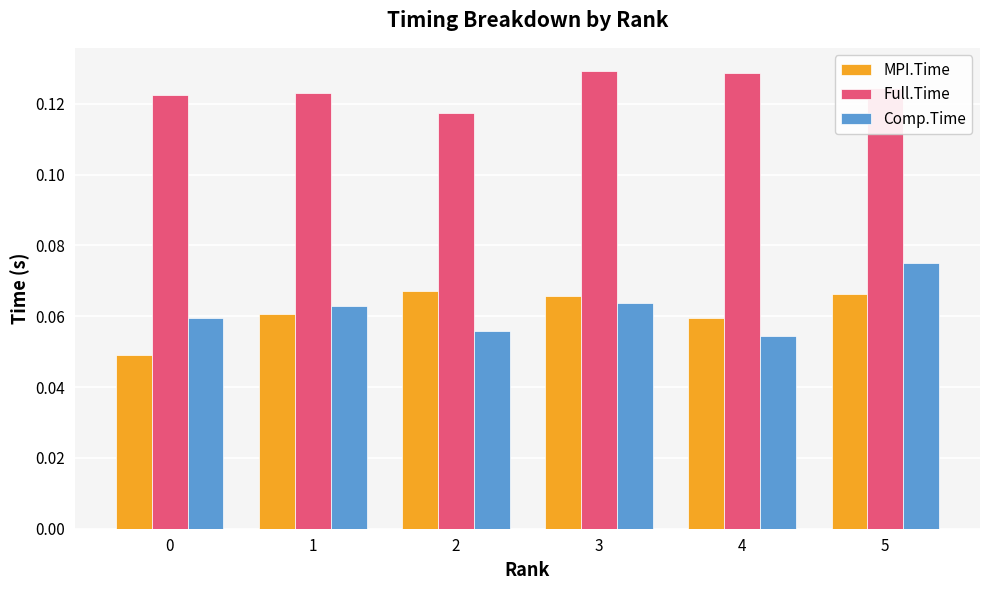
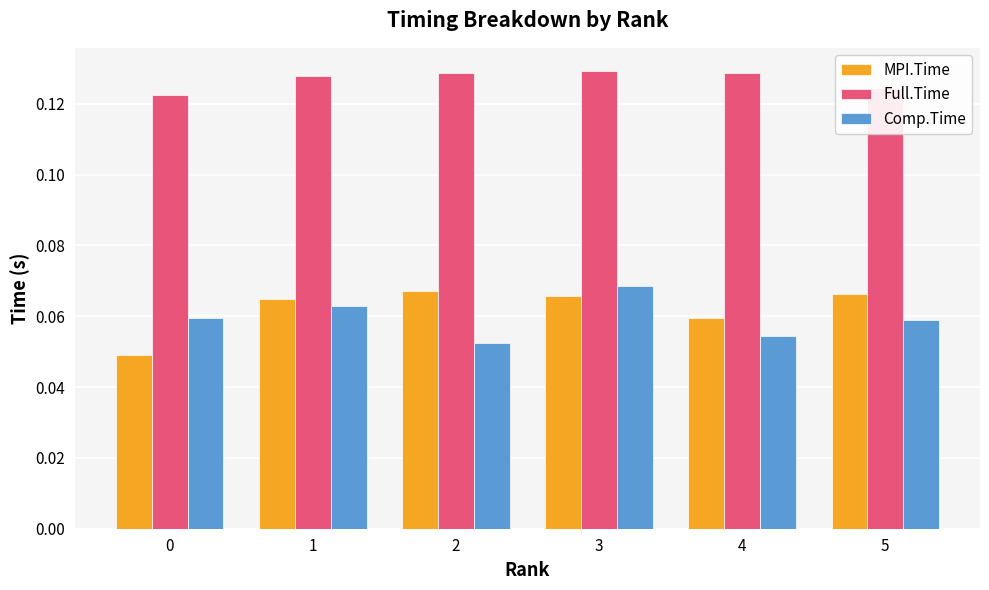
  {
    "MPI.Time": {
      "0": 0.049,
-     "1": 0.061,
+     "1": 0.065,
      "2": 0.067,
      "3": 0.066,
      "4": 0.060,
      "5": 0.066
    },
    "Full.Time": {
      "0": 0.123,
-     "1": 0.123,
-     "2": 0.117,
+     "1": 0.128,
+     "2": 0.129,
      "3": 0.129,
      "4": 0.129
    },
    "Comp.Time": {
      "0": 0.059,
      "1": 0.063,
-     "2": 0.056,
-     "3": 0.064,
+     "2": 0.053,
+     "3": 0.069,
      "4": 0.054,
-     "5": 0.075
+     "5": 0.059
    }
  }
